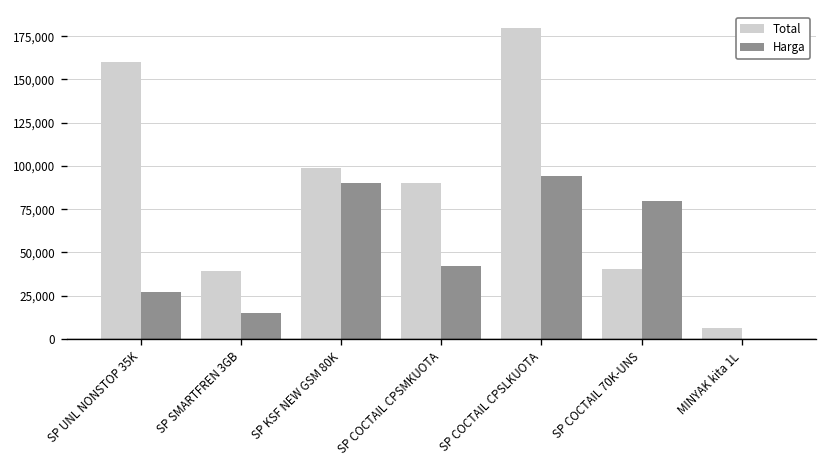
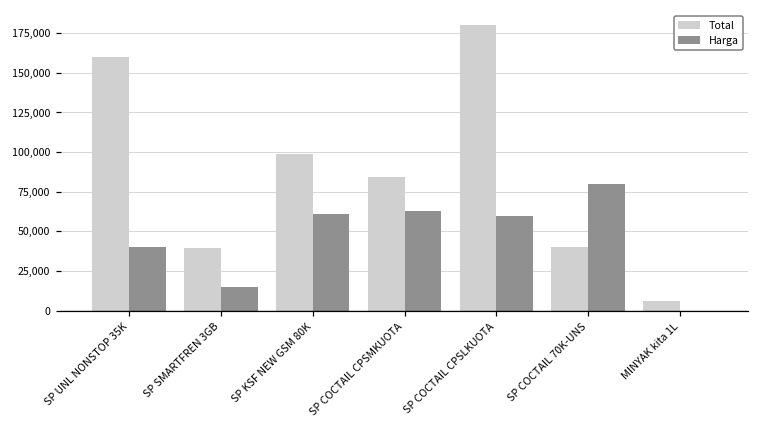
  {
    "Total": {
      "SP UNL NONSTOP 35K": "160,000",
      "SP SMARTFREN 3GB": "39,000",
      "SP KSF NEW GSM 80K": "99,000",
-     "SP COCTAIL CPSMKUOTA": "90,000",
+     "SP COCTAIL CPSMKUOTA": "84,000",
      "SP COCTAIL CPSLKUOTA": "180,000",
      "SP COCTAIL 70K-UNS": "40,000",
      "MINYAK kita 1L": "6,000"
    },
    "Harga": {
-     "SP UNL NONSTOP 35K": "27,000",
+     "SP UNL NONSTOP 35K": "40,000",
      "SP SMARTFREN 3GB": "15,000",
-     "SP KSF NEW GSM 80K": "90,000",
-     "SP COCTAIL CPSMKUOTA": "42,000",
-     "SP COCTAIL CPSLKUOTA": "94,000",
+     "SP KSF NEW GSM 80K": "61,000",
+     "SP COCTAIL CPSMKUOTA": "63,000",
+     "SP COCTAIL CPSLKUOTA": "60,000",
      "SP COCTAIL 70K-UNS": "80,000"
    }
  }
